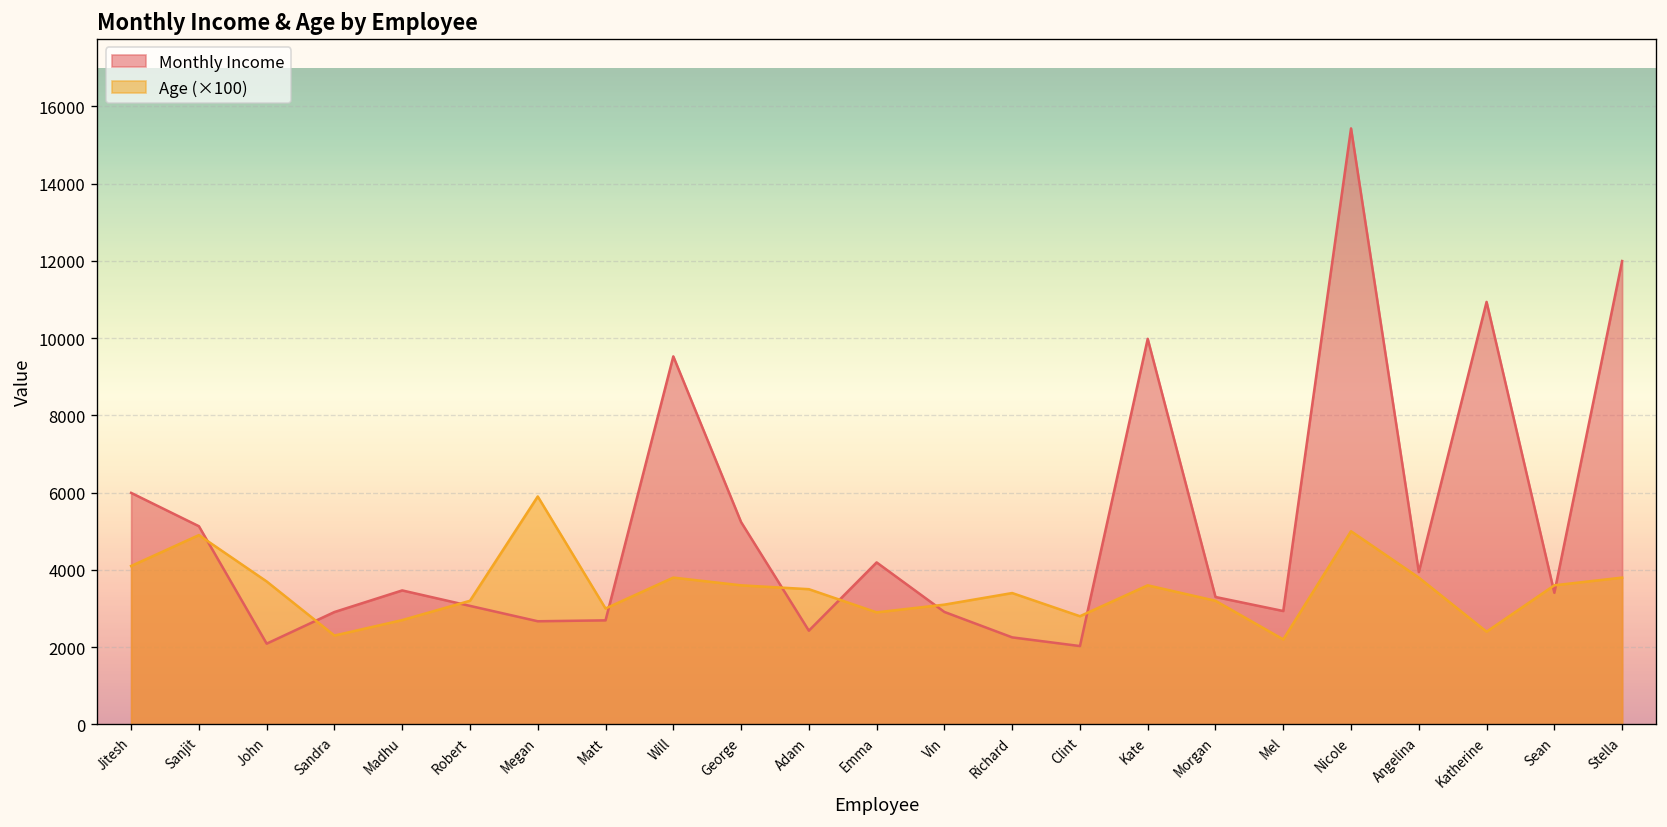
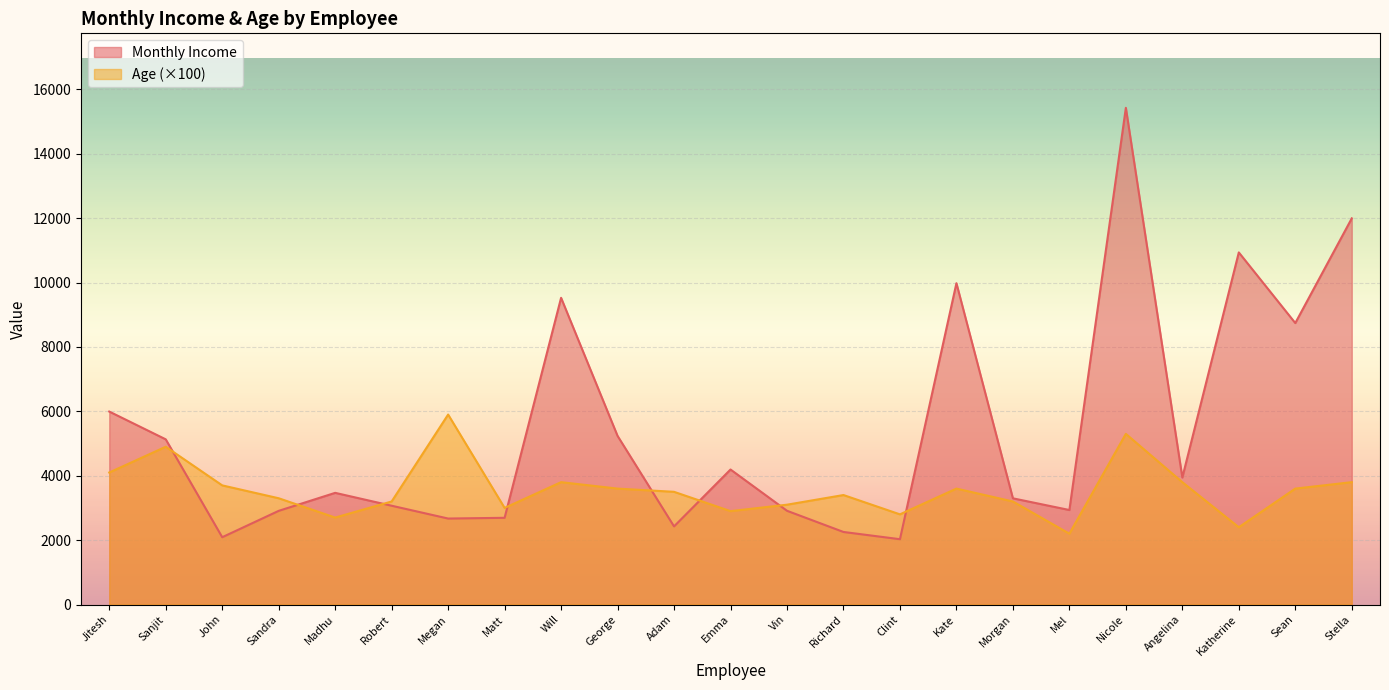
  {
    "Monthly Income": {
      "Jitesh": 6000,
      "Sanjit": 5100,
      "John": 2100,
      "Sandra": 2900,
      "Madhu": 3500,
      "Robert": 3100,
      "Megan": 2700,
      "Matt": 2700,
      "Will": 9500,
      "George": 5200,
      "Adam": 2400,
      "Emma": 4200,
      "Vin": 2900,
      "Richard": 2300,
      "Clint": 2000,
      "Kate": 10000,
      "Morgan": 3300,
      "Mel": 2900,
      "Nicole": 15400,
      "Angelina": 3900,
      "Katherine": 10900,
-     "Sean": 3400,
+     "Sean": 8700,
      "Stella": 12000
    },
    "Age (×100)": {
      "Jitesh": 4100,
      "Sanjit": 4900,
      "John": 3700,
-     "Sandra": 2300,
+     "Sandra": 3300,
      "Madhu": 2700,
      "Robert": 3200,
      "Megan": 5900,
      "Matt": 3000,
      "Will": 3800,
      "George": 3600,
      "Adam": 3500,
      "Emma": 2900,
      "Vin": 3100,
      "Richard": 3400,
      "Clint": 2800,
      "Kate": 3600,
      "Morgan": 3200,
      "Mel": 2200,
-     "Nicole": 5000,
+     "Nicole": 5300,
      "Angelina": 3800,
      "Katherine": 2400,
      "Sean": 3600,
      "Stella": 3800
    }
  }
